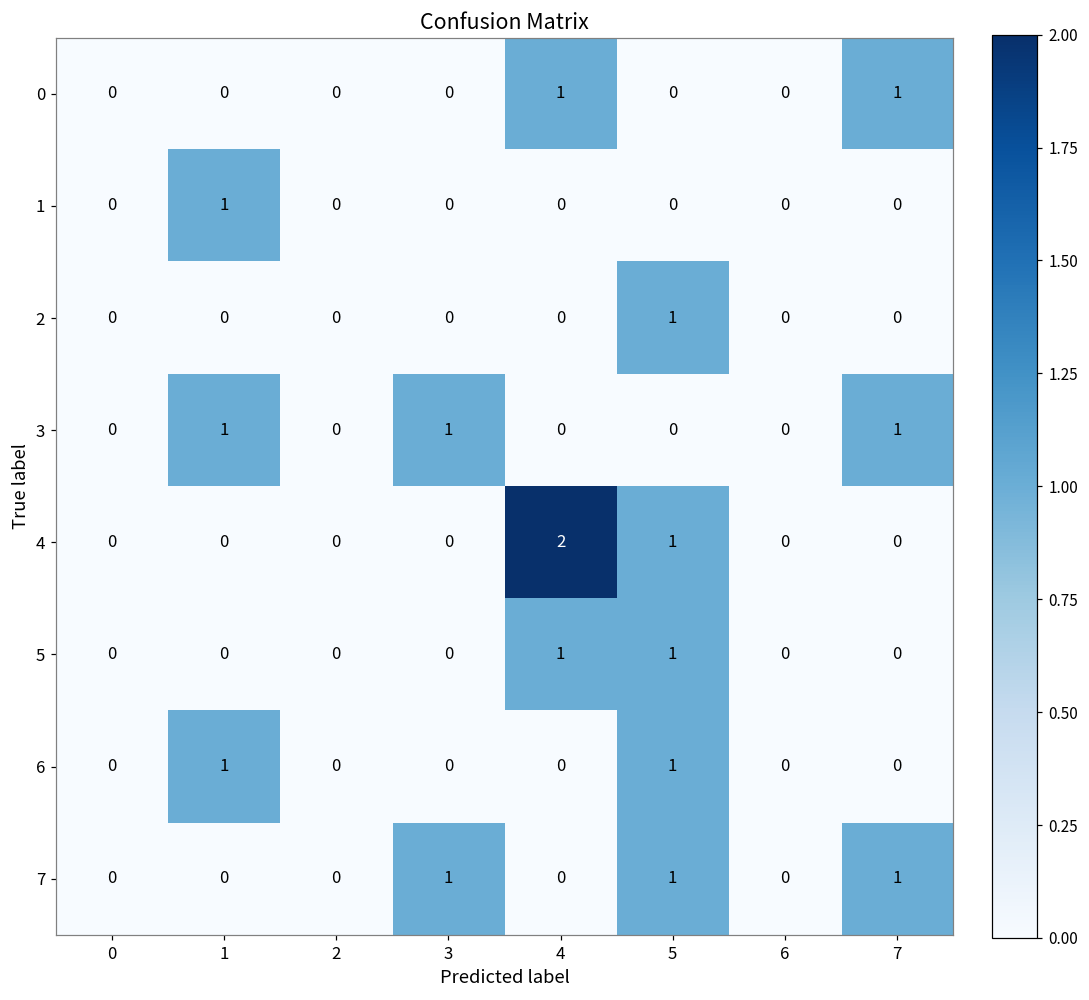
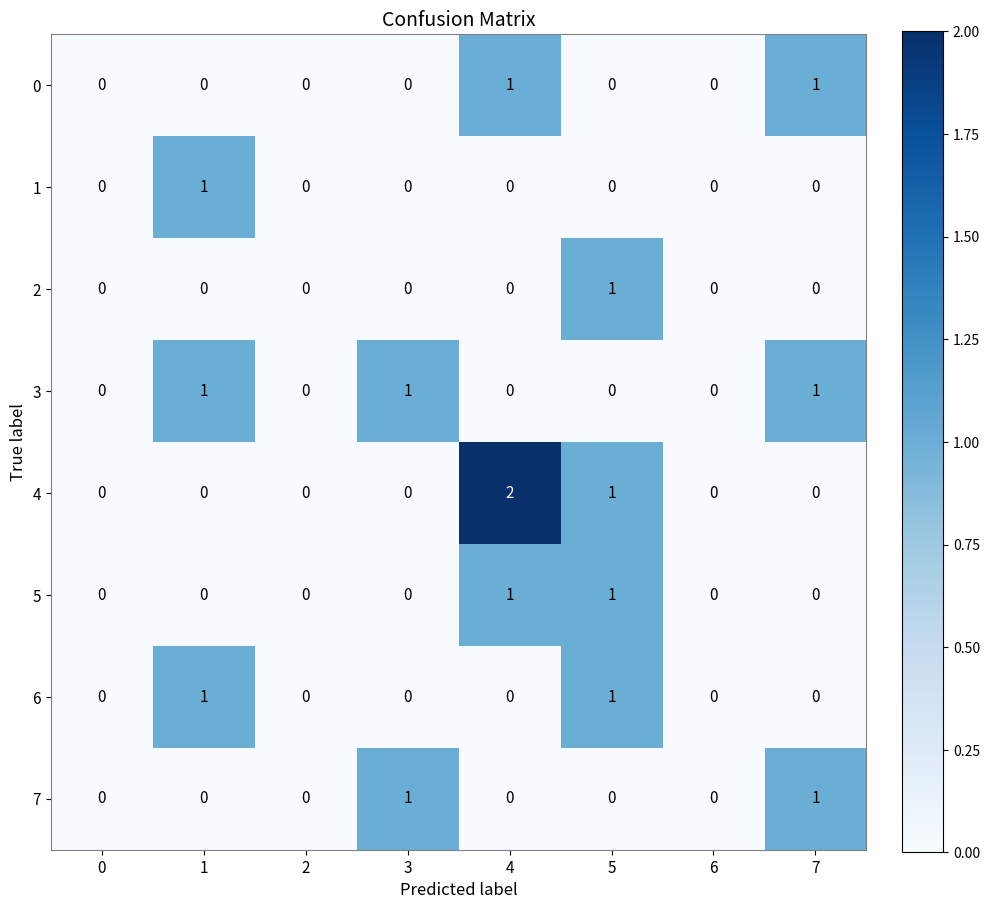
  {
    "0": {
      "0": 0,
      "1": 0,
      "2": 0,
      "3": 0,
      "4": 1,
      "5": 0,
      "6": 0,
      "7": 1
    },
    "1": {
      "0": 0,
      "1": 1,
      "2": 0,
      "3": 0,
      "4": 0,
      "5": 0,
      "6": 0,
      "7": 0
    },
    "2": {
      "0": 0,
      "1": 0,
      "2": 0,
      "3": 0,
      "4": 0,
      "5": 1,
      "6": 0,
      "7": 0
    },
    "3": {
      "0": 0,
      "1": 1,
      "2": 0,
      "3": 1,
      "4": 0,
      "5": 0,
      "6": 0,
      "7": 1
    },
    "4": {
      "0": 0,
      "1": 0,
      "2": 0,
      "3": 0,
      "4": 2,
      "5": 1,
      "6": 0,
      "7": 0
    },
    "5": {
      "0": 0,
      "1": 0,
      "2": 0,
      "3": 0,
      "4": 1,
      "5": 1,
      "6": 0,
      "7": 0
    },
    "6": {
      "0": 0,
      "1": 1,
      "2": 0,
      "3": 0,
      "4": 0,
      "5": 1,
      "6": 0,
      "7": 0
    },
    "7": {
      "0": 0,
      "1": 0,
      "2": 0,
      "3": 1,
      "4": 0,
-     "5": 1,
+     "5": 0,
      "6": 0,
      "7": 1
    }
  }
